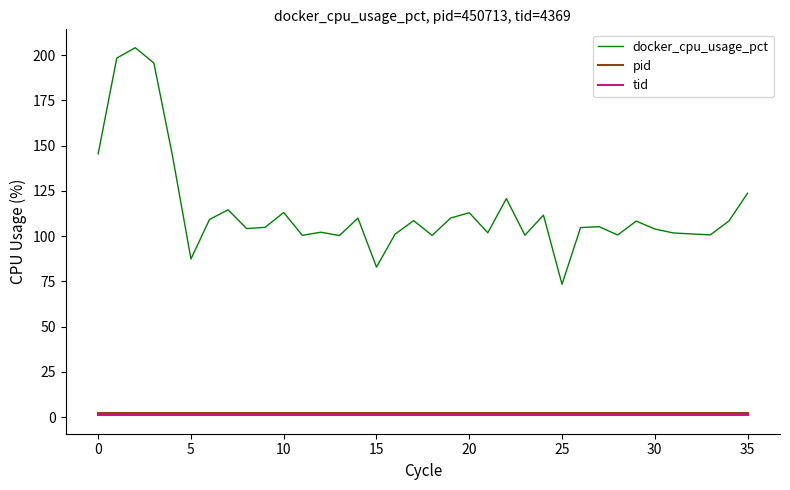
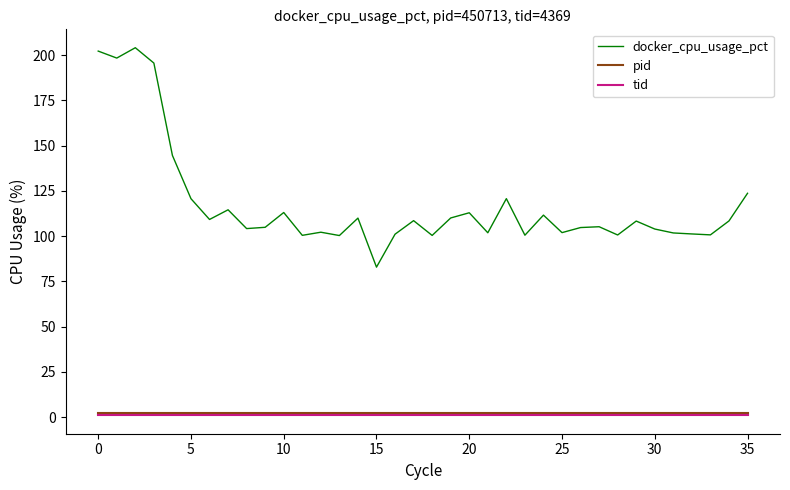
  {
    "docker_cpu_usage_pct": {
-     "0": 146,
-     "5": 87,
+     "0": 202,
+     "5": 121,
      "10": 113,
      "15": 83,
      "20": 113,
-     "25": 73,
+     "25": 102,
      "30": 104,
      "35": 124
    }
  }
